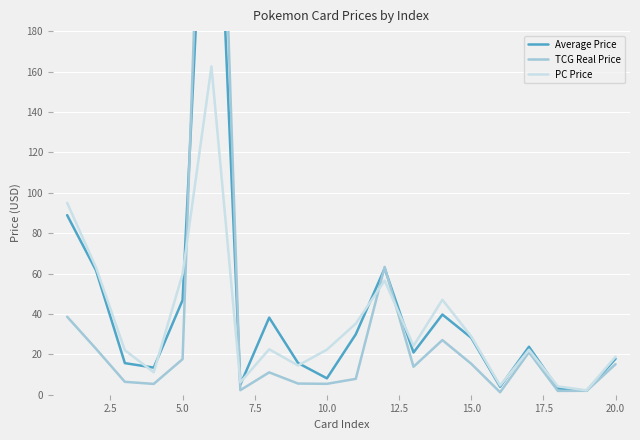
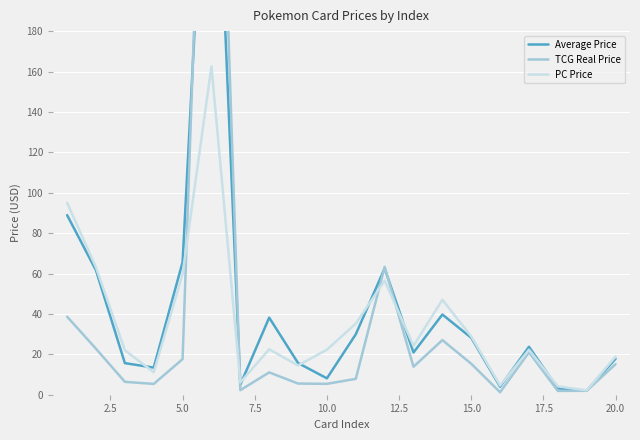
  {
    "Average Price": {
-     "5.0": 47,
+     "5.0": 66,
      "10.0": 8
    }
  }
